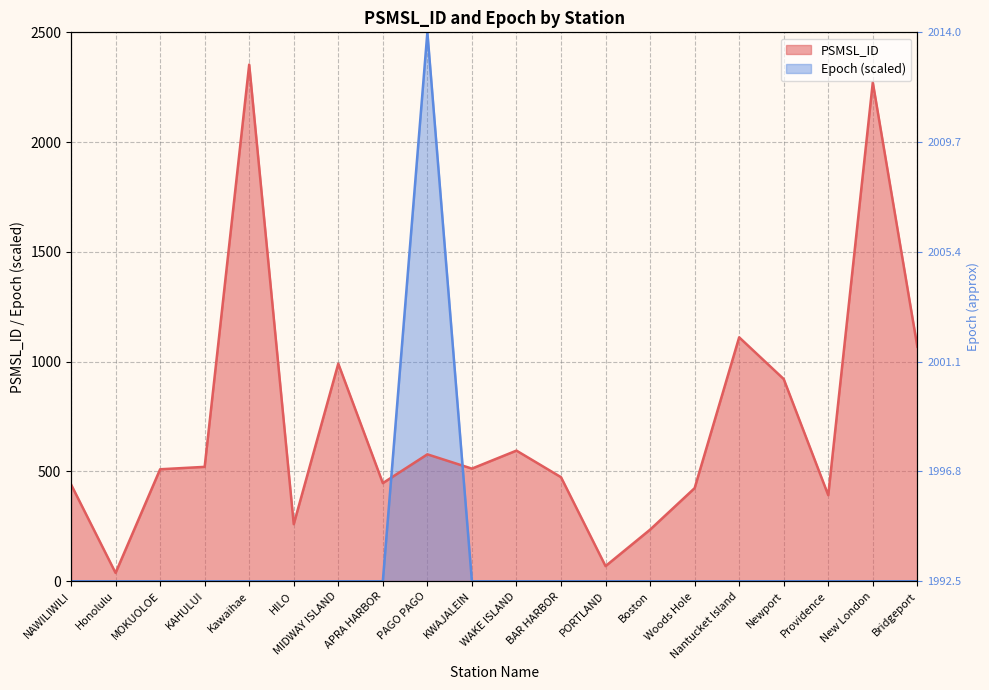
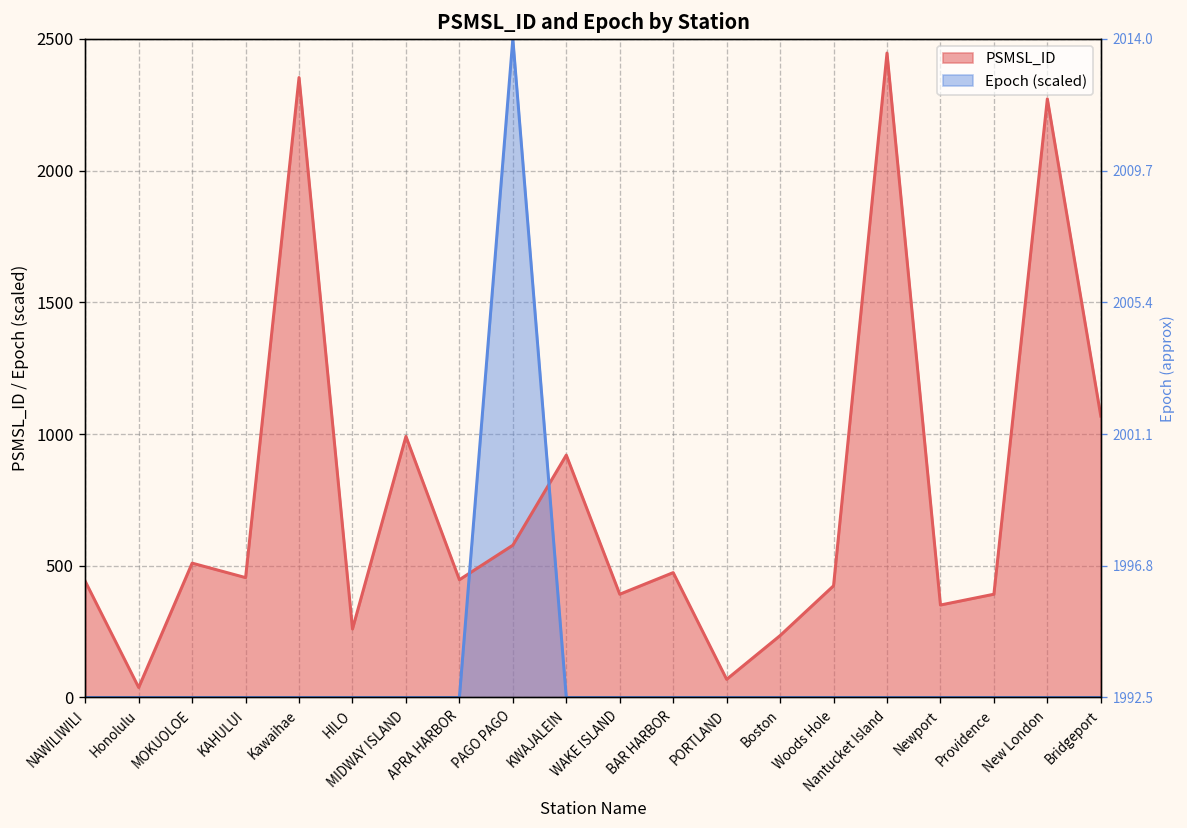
  {
    "PSMSL_ID": {
      "NAWILIWILI": 440,
      "Honolulu": 40,
      "MOKUOLOE": 510,
-     "KAHULUI": 520,
+     "KAHULUI": 460,
      "Kawaihae": 2350,
      "HILO": 260,
      "MIDWAY ISLAND": 990,
      "APRA HARBOR": 450,
      "PAGO PAGO": 580,
-     "KWAJALEIN": 510,
-     "WAKE ISLAND": 600,
+     "KWAJALEIN": 920,
+     "WAKE ISLAND": 390,
      "BAR HARBOR": 470,
      "PORTLAND": 70,
      "Boston": 240,
      "Woods Hole": 420,
-     "Nantucket Island": 1110,
-     "Newport": 920,
+     "Nantucket Island": 2450,
+     "Newport": 350,
      "Providence": 390,
      "New London": 2270,
      "Bridgeport": 1070
    },
    "Epoch (scaled)": {
      "NAWILIWILI": 0,
      "Honolulu": 0,
      "MOKUOLOE": 0,
      "KAHULUI": 0,
      "Kawaihae": 0,
      "HILO": 0,
      "MIDWAY ISLAND": 0,
      "APRA HARBOR": 0,
      "PAGO PAGO": 2500,
      "KWAJALEIN": 0,
      "WAKE ISLAND": 0,
      "BAR HARBOR": 0,
      "PORTLAND": 0,
      "Boston": 0,
      "Woods Hole": 0,
      "Nantucket Island": 0,
      "Newport": 0,
      "Providence": 0,
      "New London": 0,
      "Bridgeport": 0
    }
  }
